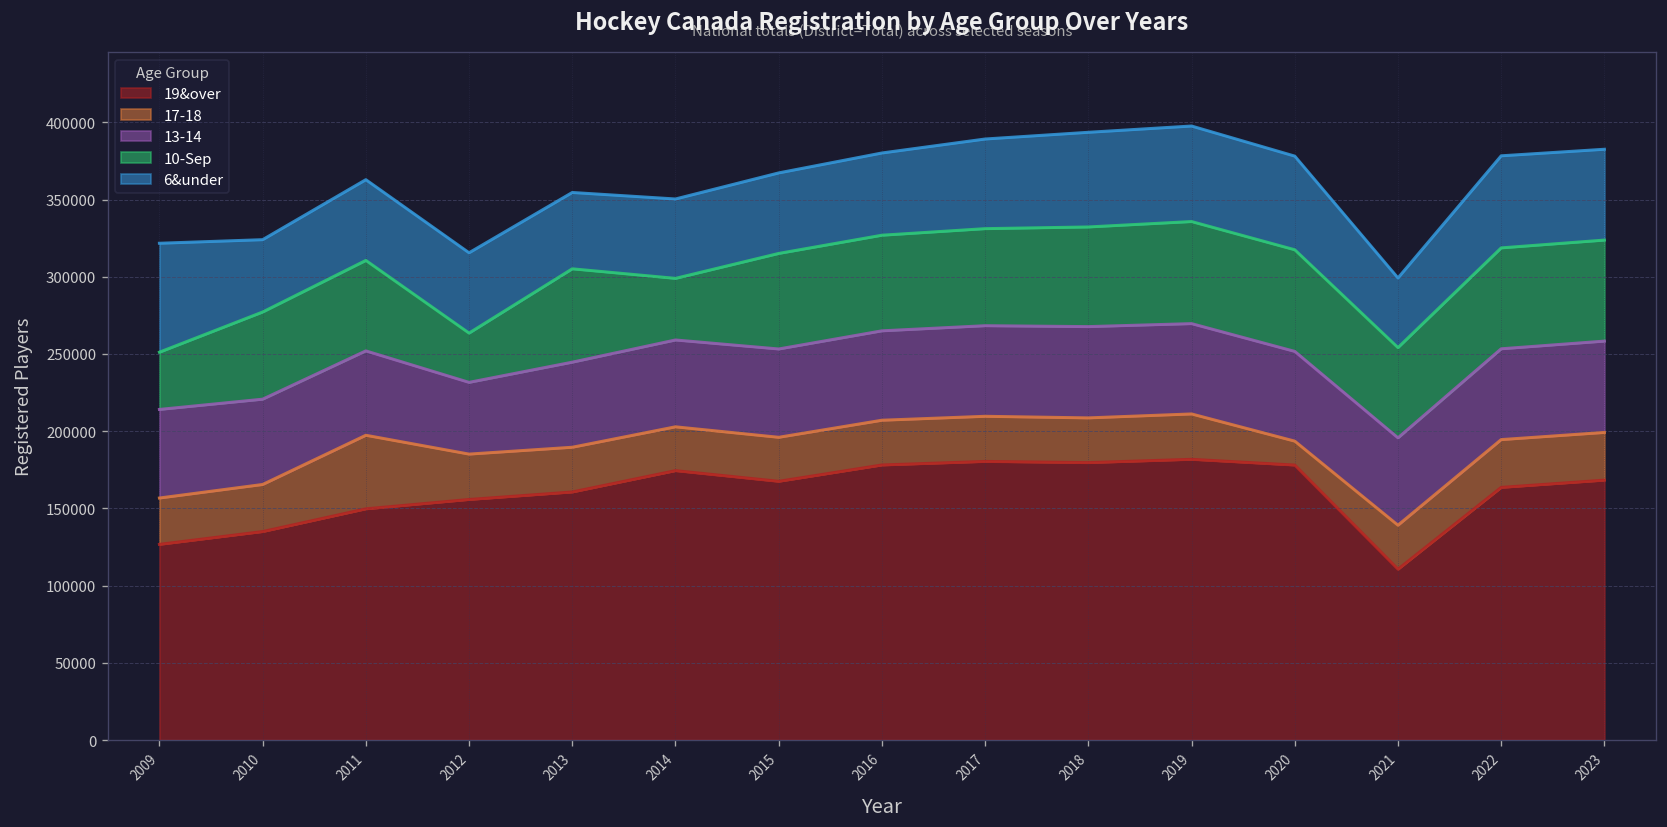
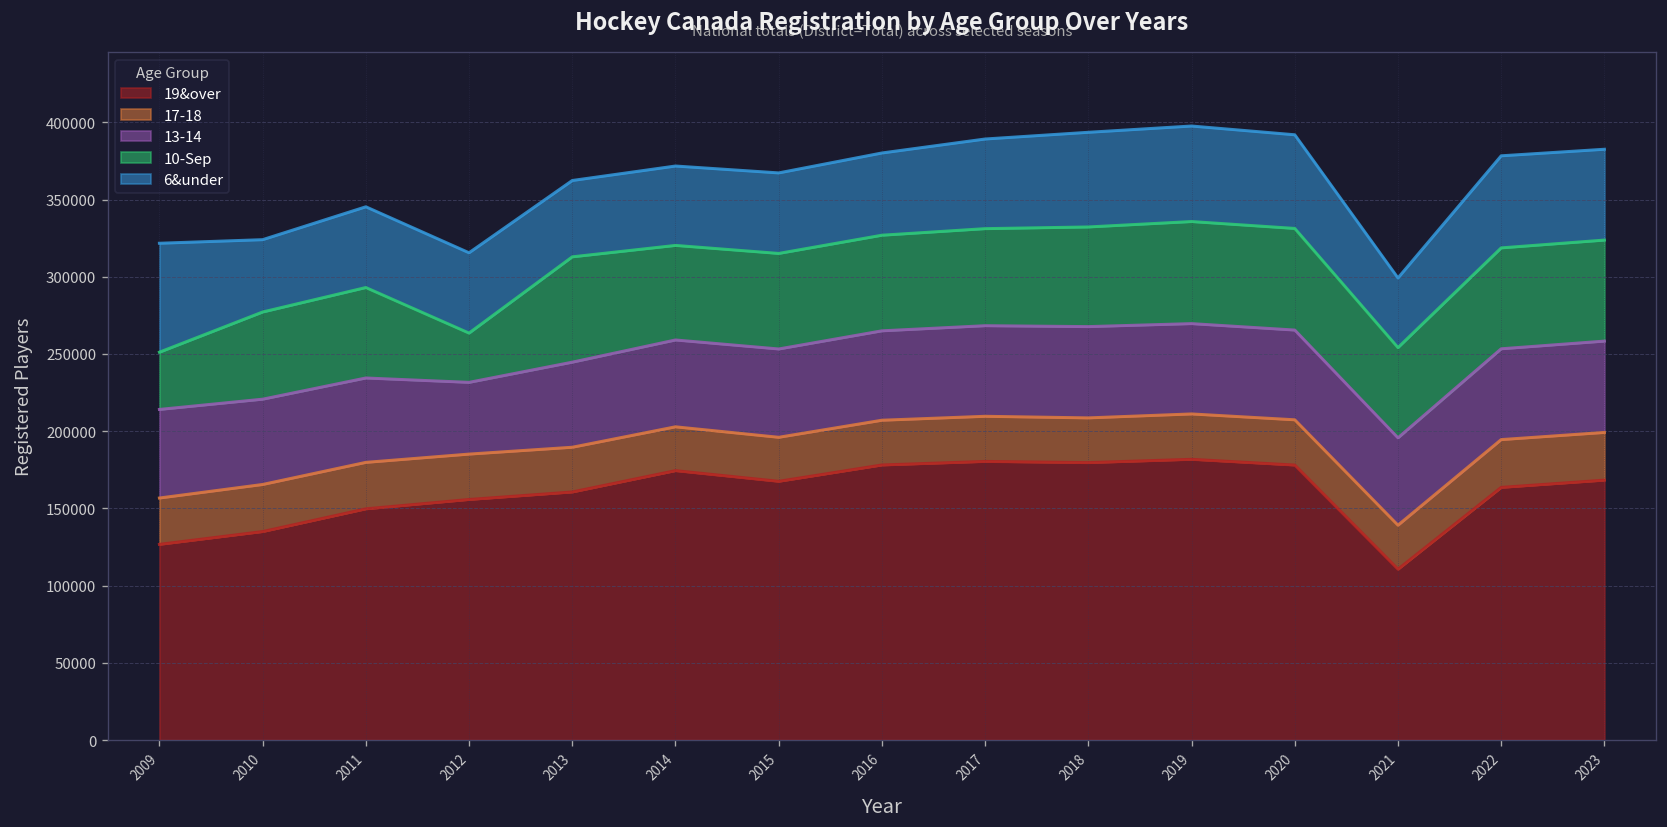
  {
    "19&over": {
      "2009": 127000,
      "2010": 135000,
      "2011": 150000,
      "2012": 156000,
      "2013": 161000,
      "2014": 174000,
      "2015": 168000,
      "2016": 178000,
      "2017": 180000,
      "2018": 180000,
      "2019": 182000,
      "2020": 178000,
      "2021": 111000,
      "2022": 164000,
      "2023": 168000
    },
    "17-18": {
      "2009": 30000,
      "2010": 30000,
-     "2011": 48000,
+     "2011": 30000,
      "2012": 29000,
      "2013": 29000,
      "2014": 28000,
      "2015": 29000,
      "2016": 29000,
      "2017": 29000,
      "2018": 29000,
      "2019": 29000,
-     "2020": 15000,
+     "2020": 29000,
      "2021": 29000,
      "2022": 31000,
      "2023": 31000
    },
    "13-14": {
      "2009": 57000,
      "2010": 55000,
      "2011": 55000,
      "2012": 46000,
      "2013": 55000,
      "2014": 56000,
      "2015": 57000,
      "2016": 58000,
      "2017": 59000,
      "2018": 59000,
      "2019": 58000,
      "2020": 58000,
      "2021": 57000,
      "2022": 59000,
      "2023": 59000
    },
    "10-Sep": {
      "2009": 37000,
      "2010": 56000,
      "2011": 59000,
      "2012": 32000,
-     "2013": 60000,
-     "2014": 40000,
+     "2013": 68000,
+     "2014": 61000,
      "2015": 62000,
      "2016": 62000,
      "2017": 63000,
      "2018": 65000,
      "2019": 66000,
      "2020": 66000,
      "2021": 58000,
      "2022": 65000,
      "2023": 65000
    },
    "6&under": {
      "2009": 71000,
      "2010": 47000,
      "2011": 52000,
      "2012": 52000,
      "2013": 49000,
      "2014": 51000,
      "2015": 52000,
      "2016": 53000,
      "2017": 58000,
      "2018": 61000,
      "2019": 62000,
      "2020": 61000,
      "2021": 45000,
      "2022": 60000,
      "2023": 59000
    }
  }
